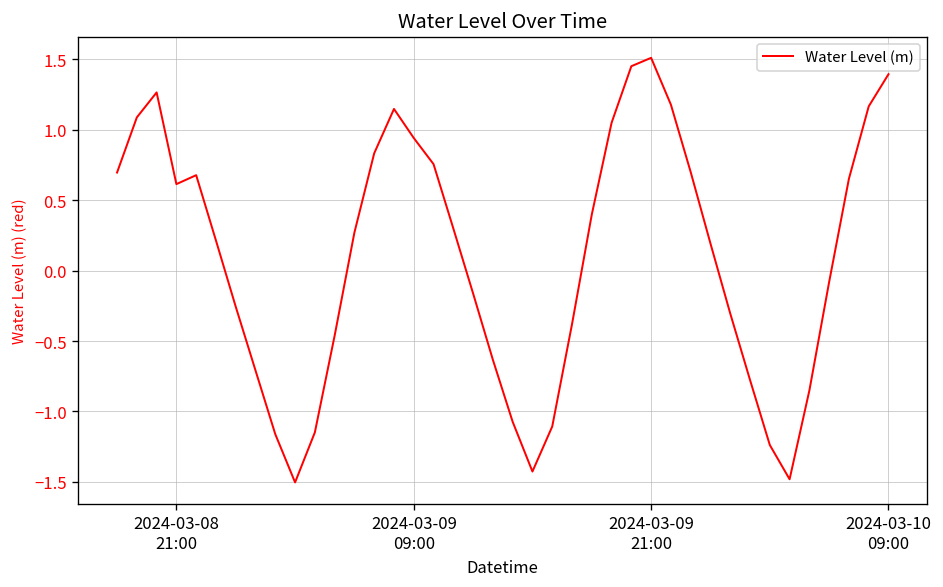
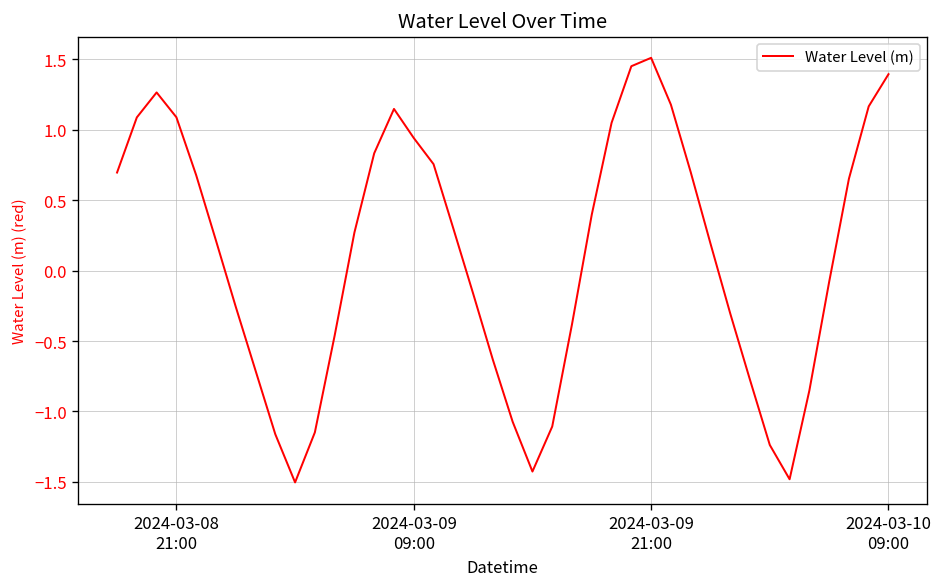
  {
-   "2024-03-08 21:00": 0.61,
+   "2024-03-08 21:00": 1.09,
    "2024-03-09 09:00": 0.94,
    "2024-03-09 21:00": 1.51,
    "2024-03-10 09:00": 1.39
  }
